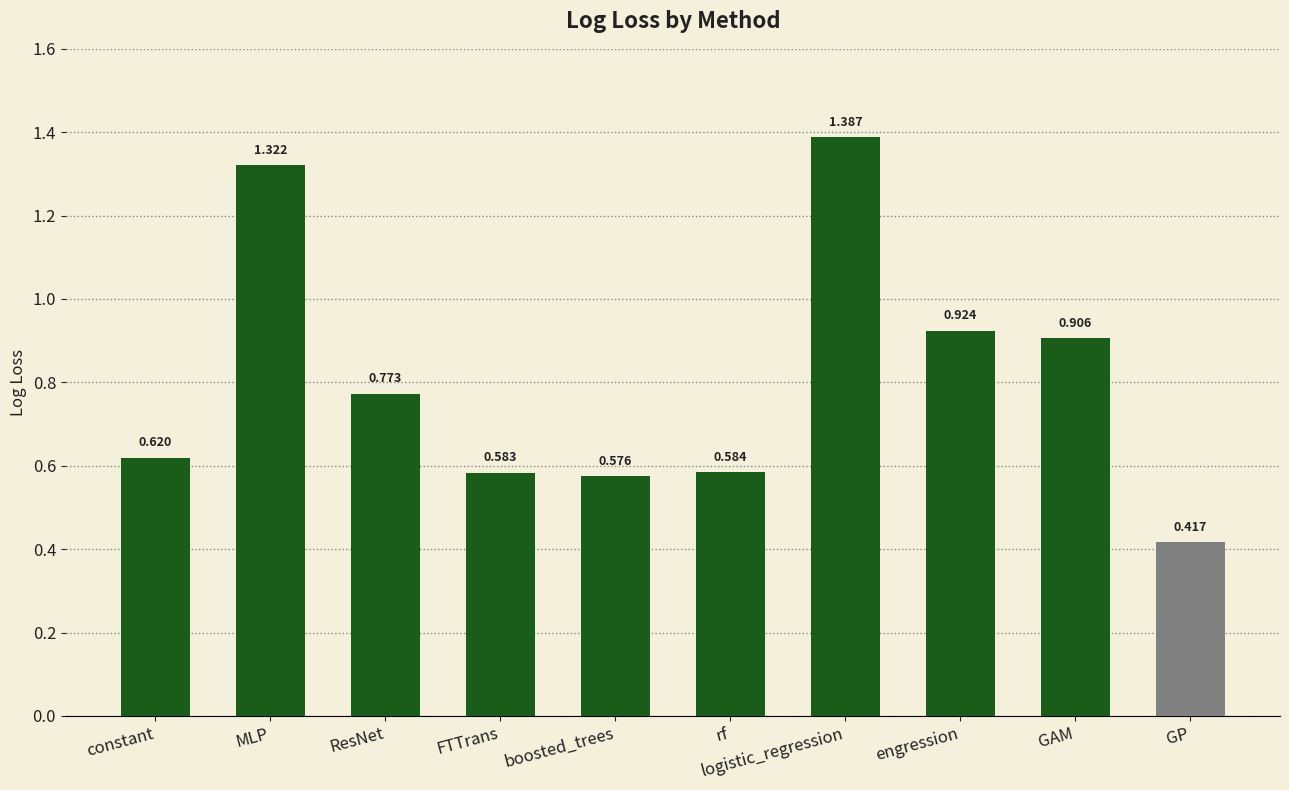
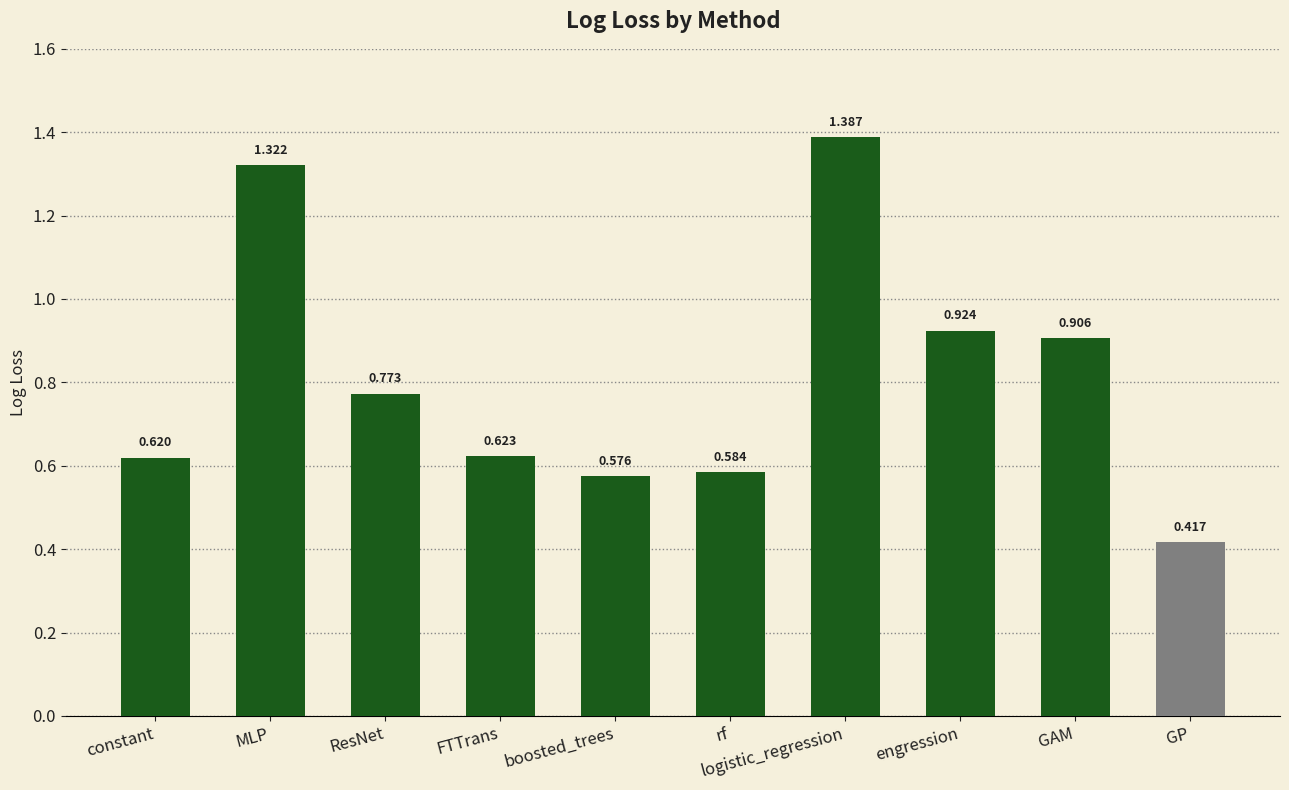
  {
    "constant": 0.620,
    "MLP": 1.322,
    "ResNet": 0.773,
-   "FTTrans": 0.583,
+   "FTTrans": 0.623,
    "boosted_trees": 0.576,
    "rf": 0.584,
    "logistic_regression": 1.387,
    "engression": 0.924,
    "GAM": 0.906,
    "GP": 0.417
  }
